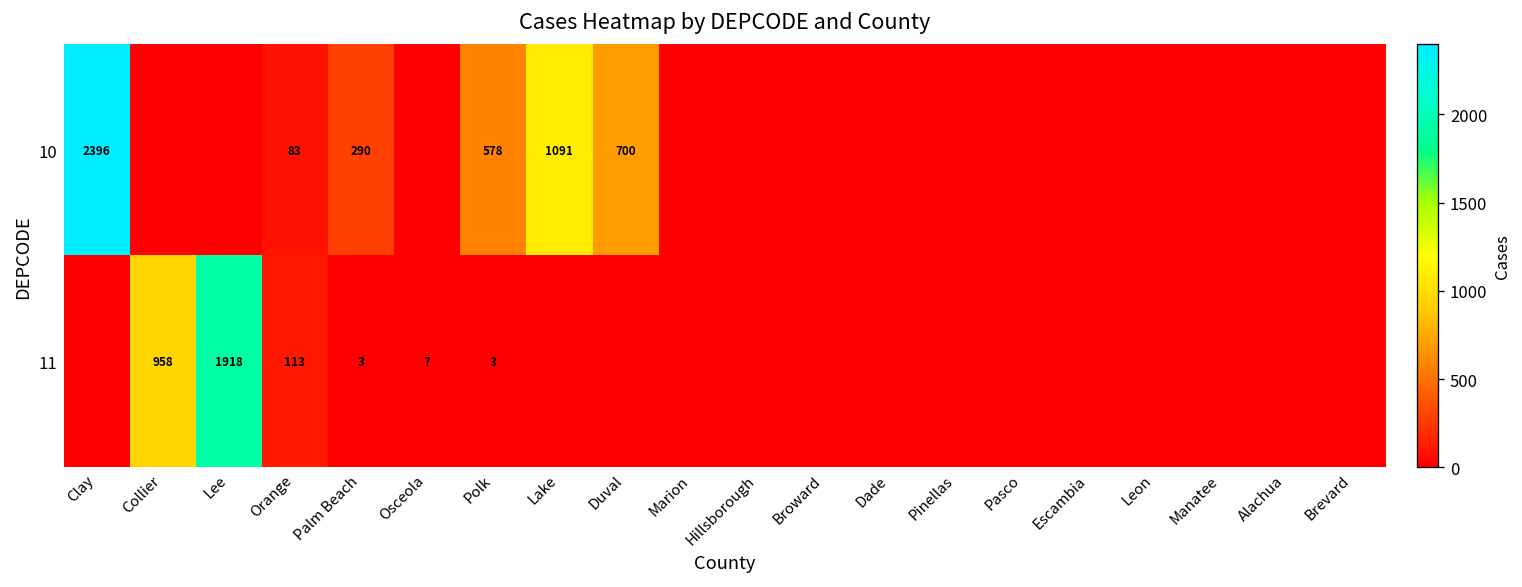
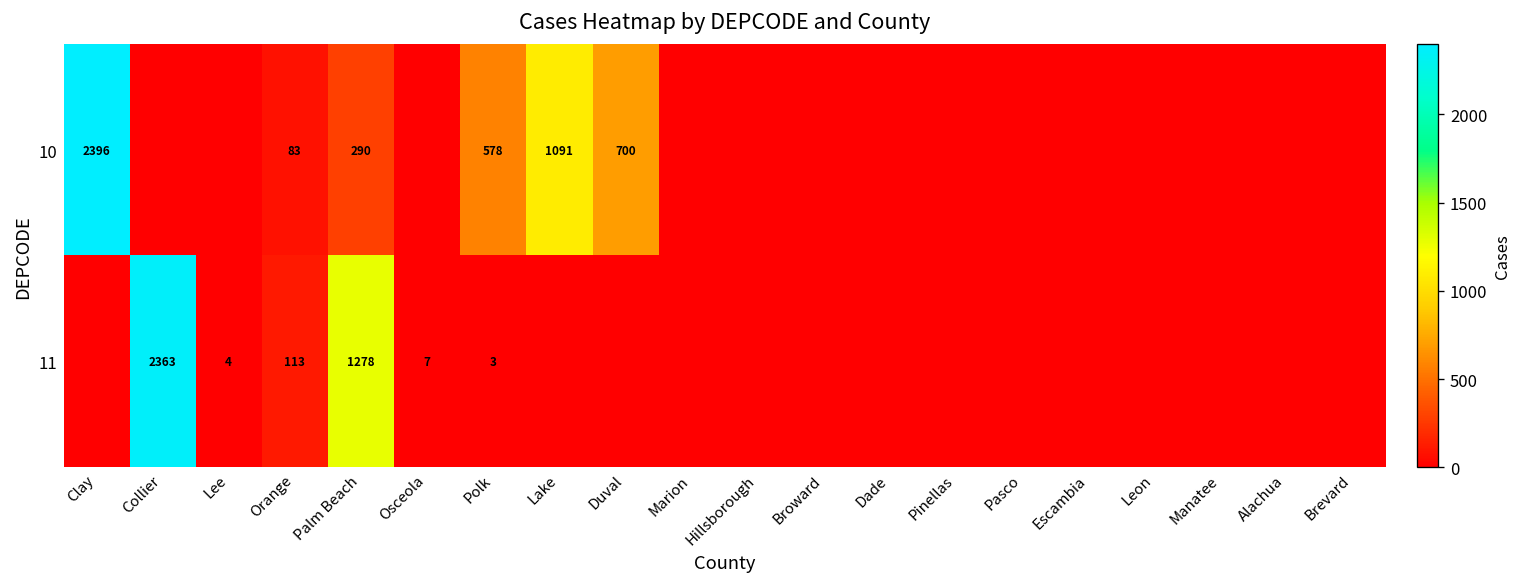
  {
    "10": {
      "Clay": 2396,
      "Orange": 83,
      "Palm Beach": 290,
      "Polk": 578,
      "Lake": 1091,
      "Duval": 700
    },
    "11": {
-     "Collier": 958,
-     "Lee": 1918,
+     "Collier": 2363,
+     "Lee": 4,
      "Orange": 113,
-     "Palm Beach": 3,
+     "Palm Beach": 1278,
      "Osceola": 7,
      "Polk": 3
    }
  }
